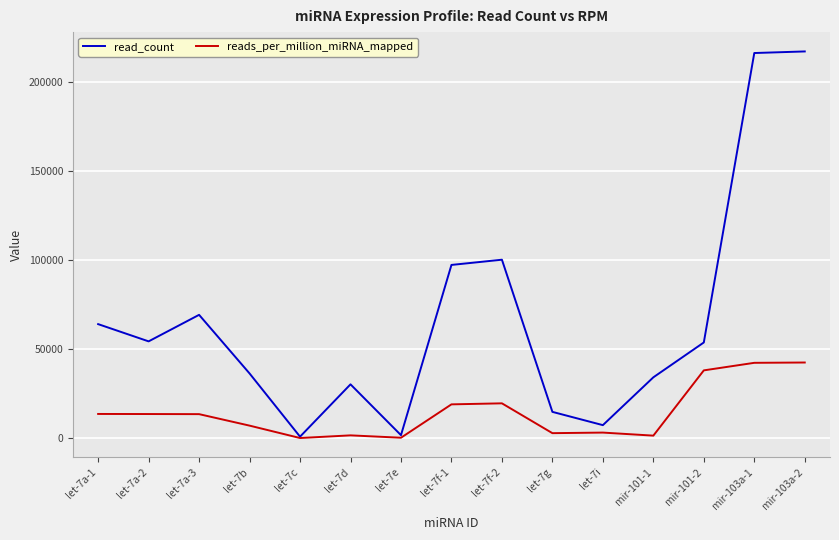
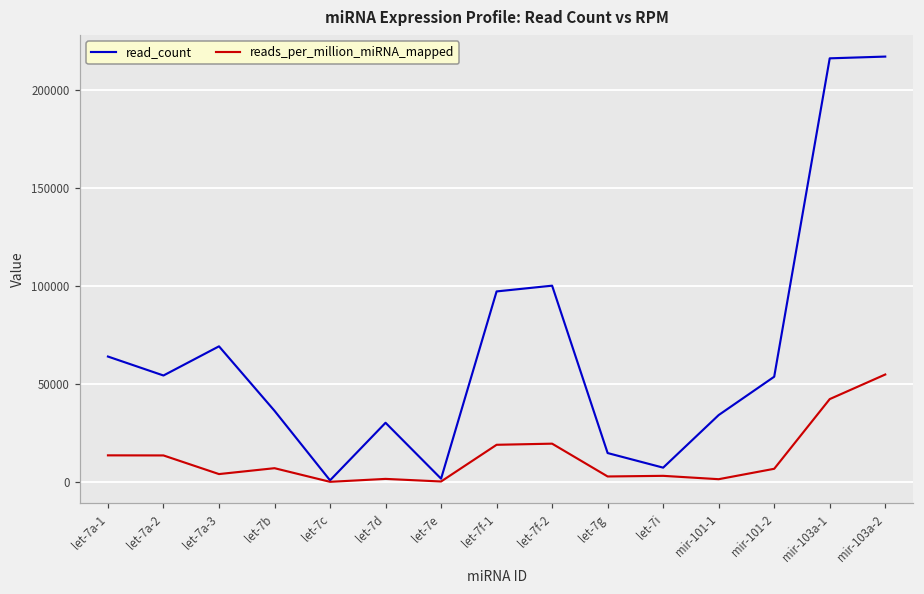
  {
    "read_count": {
      "let-7a-1": 64000,
      "let-7a-2": 54000,
      "let-7a-3": 69000,
      "let-7b": 36000,
      "let-7d": 30000,
      "let-7f-1": 97000,
      "let-7f-2": 100000,
      "let-7g": 15000,
      "let-7i": 7000,
      "mir-101-1": 34000,
      "mir-101-2": 54000,
      "mir-103a-1": 216000,
      "mir-103a-2": 217000
    },
    "reads_per_million_miRNA_mapped": {
      "let-7a-1": 14000,
      "let-7a-2": 14000,
-     "let-7a-3": 14000,
+     "let-7a-3": 4000,
      "let-7b": 7000,
      "let-7d": 2000,
      "let-7f-1": 19000,
      "let-7f-2": 20000,
      "let-7g": 3000,
      "let-7i": 3000,
      "mir-101-1": 2000,
-     "mir-101-2": 38000,
+     "mir-101-2": 7000,
      "mir-103a-1": 42000,
-     "mir-103a-2": 43000
+     "mir-103a-2": 55000
    }
  }
